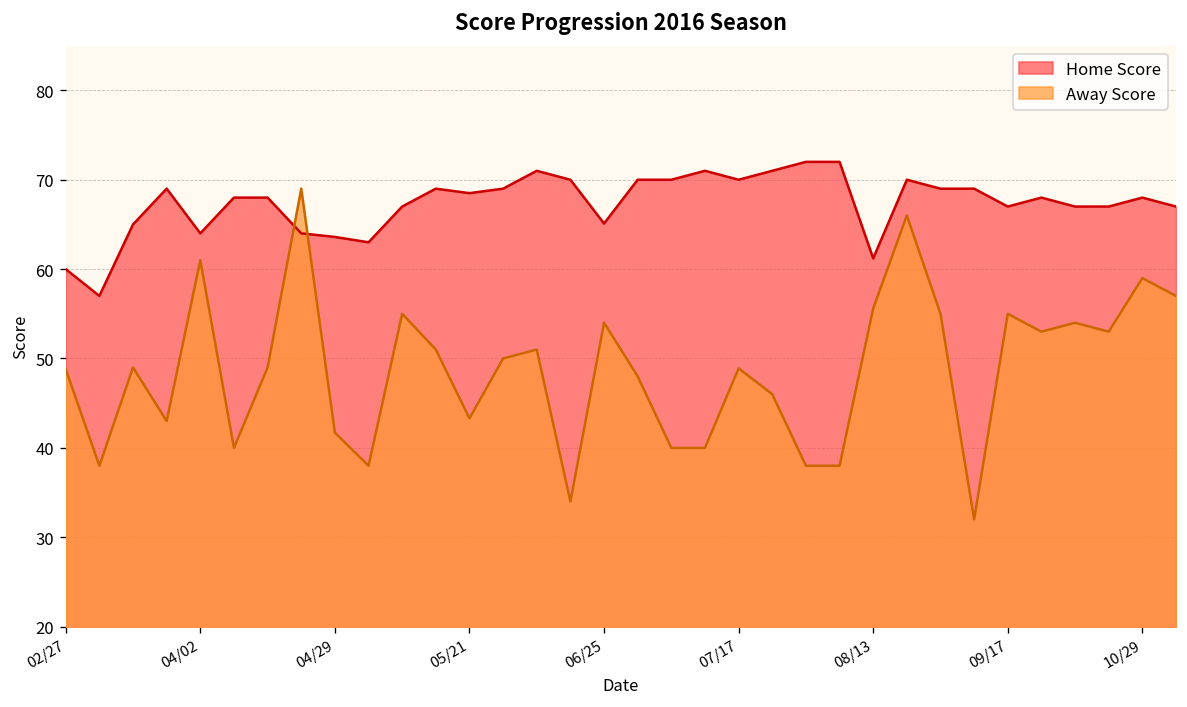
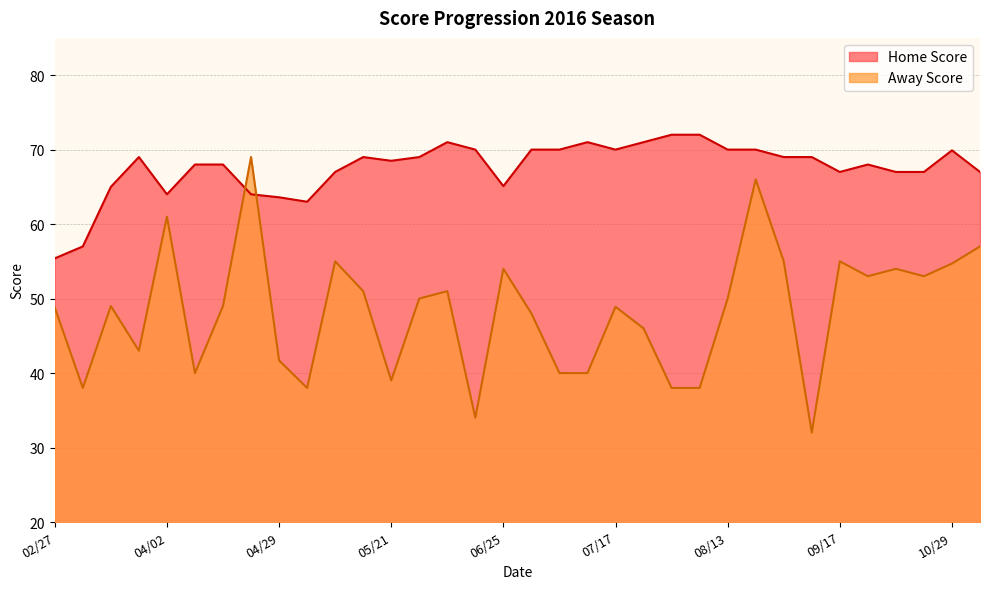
  {
    "Home Score": {
-     "02/27": 60,
+     "02/27": 55,
      "04/02": 64,
      "04/29": 64,
      "05/21": 69,
      "06/25": 65,
      "07/17": 70,
-     "08/13": 61,
+     "08/13": 70,
      "09/17": 67,
-     "10/29": 68
+     "10/29": 70
    },
    "Away Score": {
      "02/27": 49,
      "04/02": 61,
      "04/29": 42,
-     "05/21": 43,
+     "05/21": 39,
      "06/25": 54,
      "07/17": 49,
-     "08/13": 56,
+     "08/13": 50,
      "09/17": 55,
-     "10/29": 59
+     "10/29": 55
    }
  }
